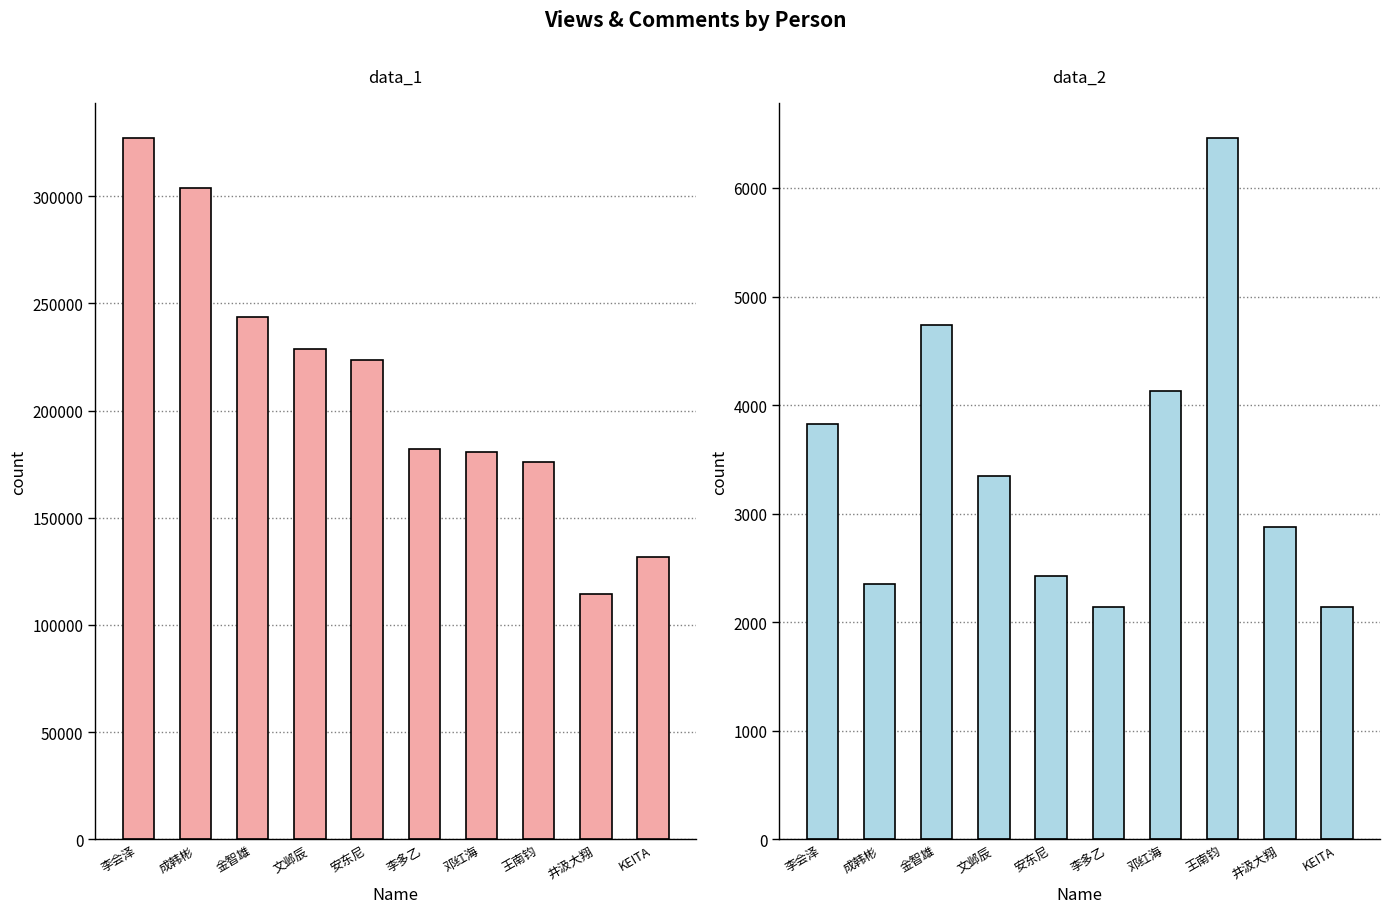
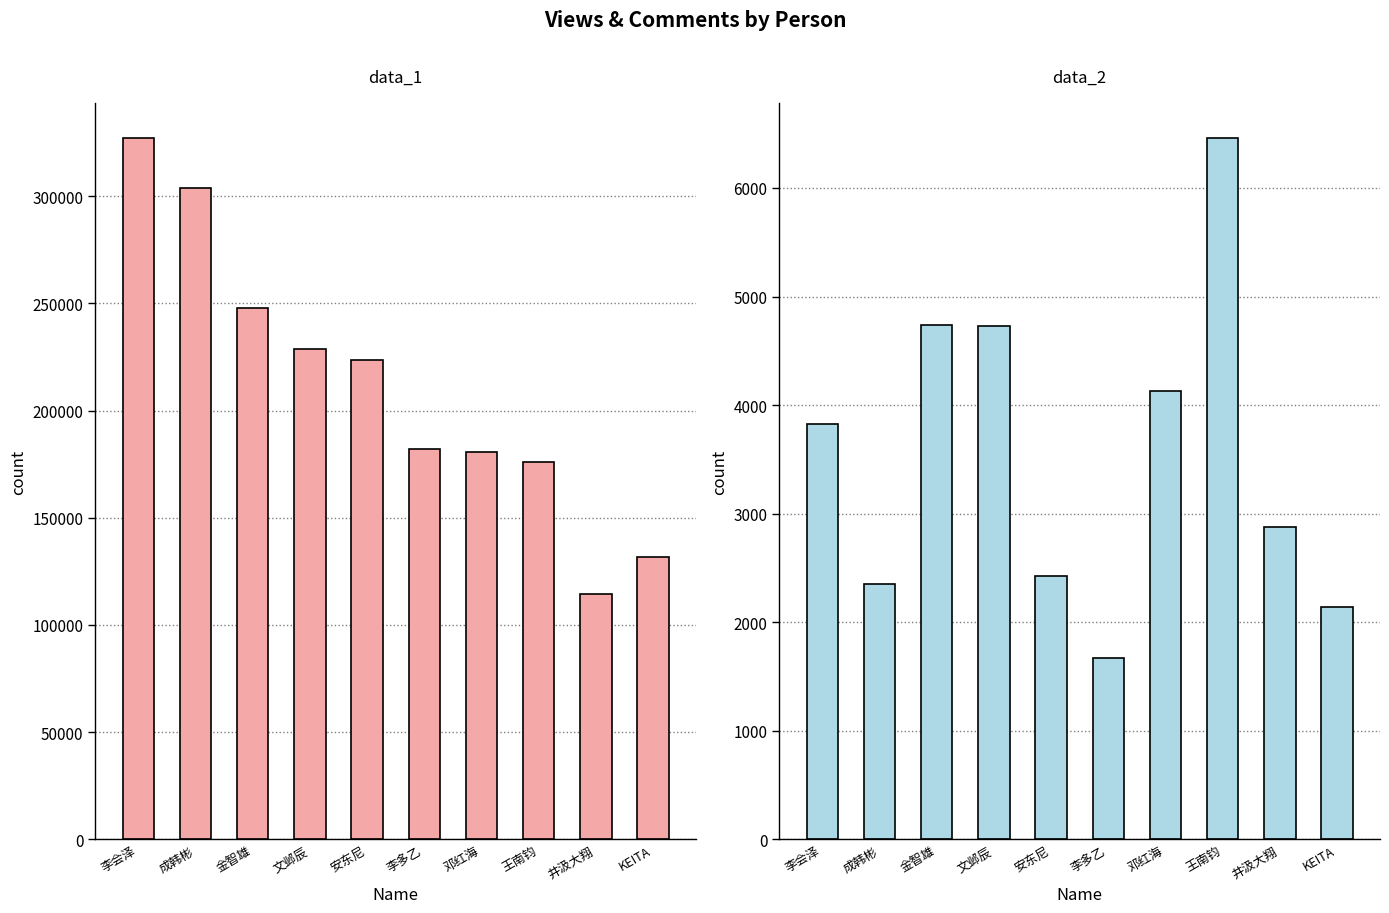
  {
    "data_1": {
      "李会泽": 327000,
      "成韩彬": 304000,
-     "金智雄": 244000,
+     "金智雄": 248000,
      "文邺辰": 229000,
      "安东尼": 224000,
      "李多乙": 182000,
      "邓红海": 181000,
      "王南钧": 176000,
      "井汲大翔": 115000,
      "KEITA": 132000
    },
    "data_2": {
      "李会泽": 3820,
      "成韩彬": 2350,
      "金智雄": 4740,
-     "文邺辰": 3340,
+     "文邺辰": 4730,
      "安东尼": 2430,
-     "李多乙": 2140,
+     "李多乙": 1670,
      "邓红海": 4130,
      "王南钧": 6460,
      "井汲大翔": 2880,
      "KEITA": 2140
    }
  }
